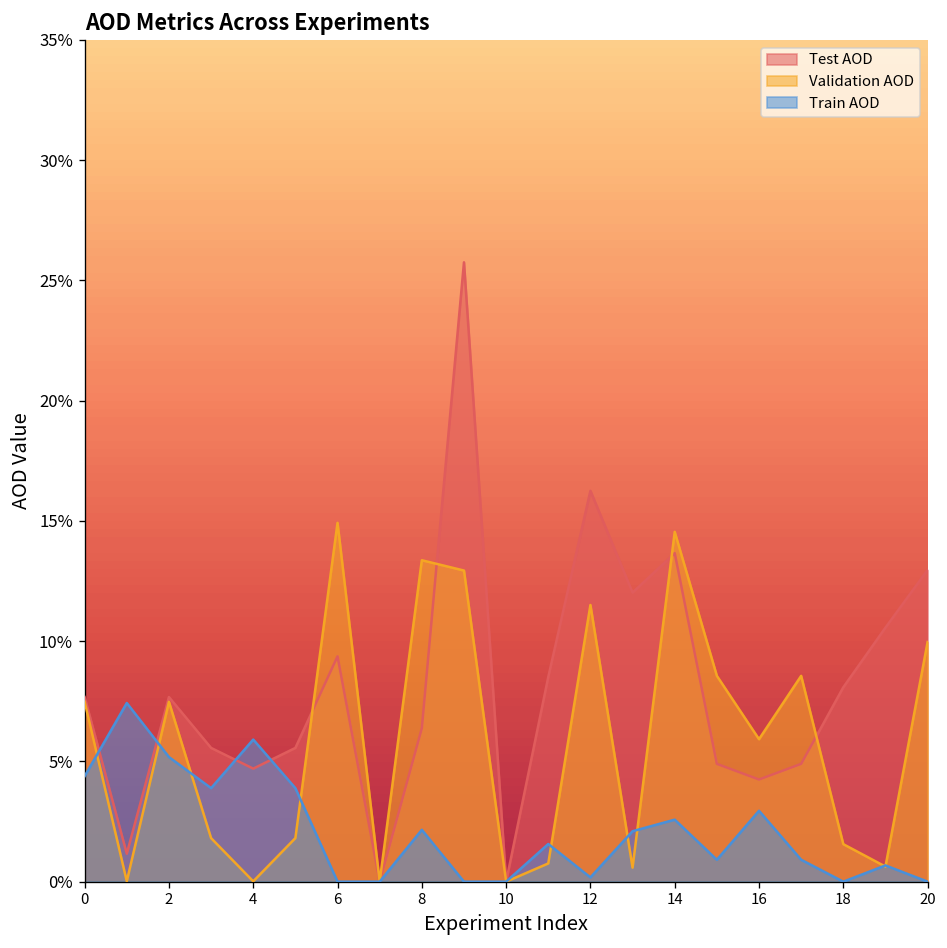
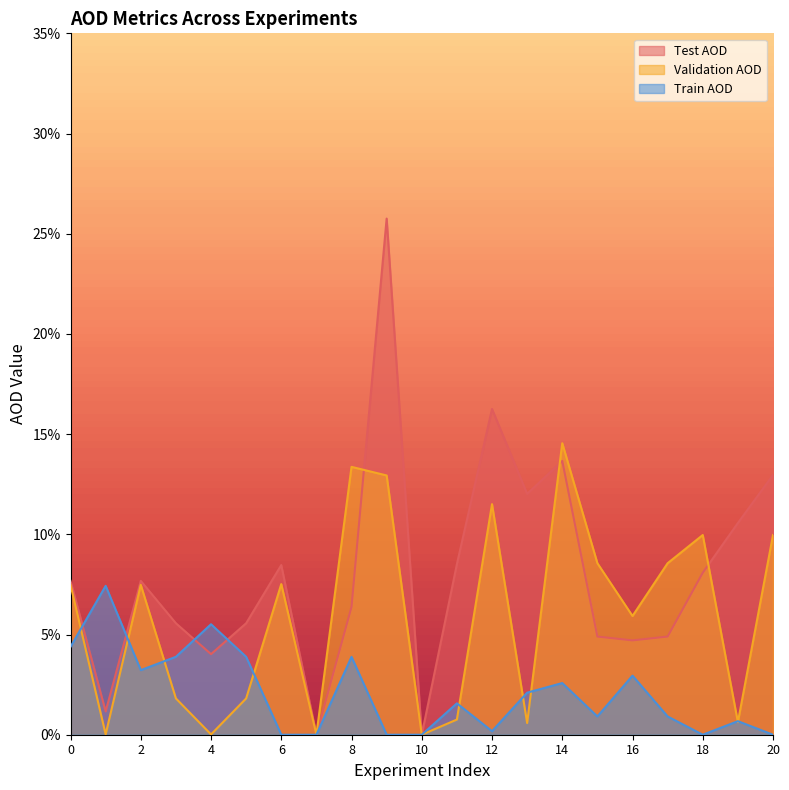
  {
    "Test AOD": {
      "0": "7.7%",
      "2": "7.7%",
-     "4": "4.7%",
-     "6": "9.4%",
+     "4": "4.0%",
+     "6": "8.5%",
      "8": "6.4%",
      "12": "16.3%",
      "14": "13.7%",
-     "16": "4.2%",
+     "16": "4.7%",
      "18": "8.1%",
      "20": "13.0%"
    },
    "Validation AOD": {
      "0": "7.5%",
      "2": "7.5%",
      "4": "0.0%",
-     "6": "14.9%",
+     "6": "7.5%",
      "8": "13.4%",
      "12": "11.5%",
      "14": "14.5%",
      "16": "5.9%",
-     "18": "1.6%",
+     "18": "10.0%",
      "20": "10.0%"
    },
    "Train AOD": {
      "0": "4.4%",
-     "2": "5.2%",
-     "4": "5.9%",
+     "2": "3.2%",
+     "4": "5.5%",
      "6": "0.0%",
-     "8": "2.2%",
+     "8": "3.9%",
      "12": "0.2%",
      "14": "2.6%",
      "16": "2.9%",
      "18": "0.0%",
      "20": "0.0%"
    }
  }
